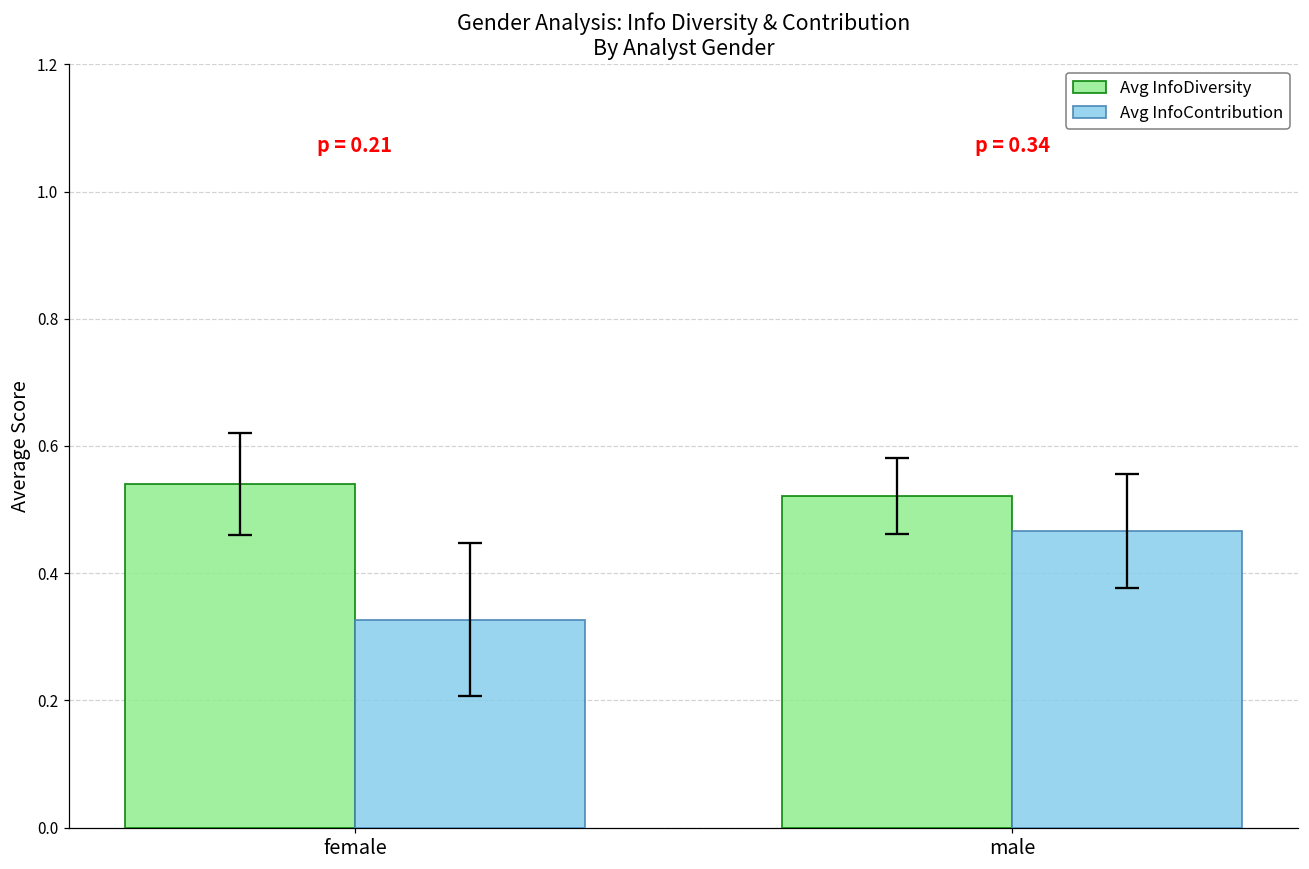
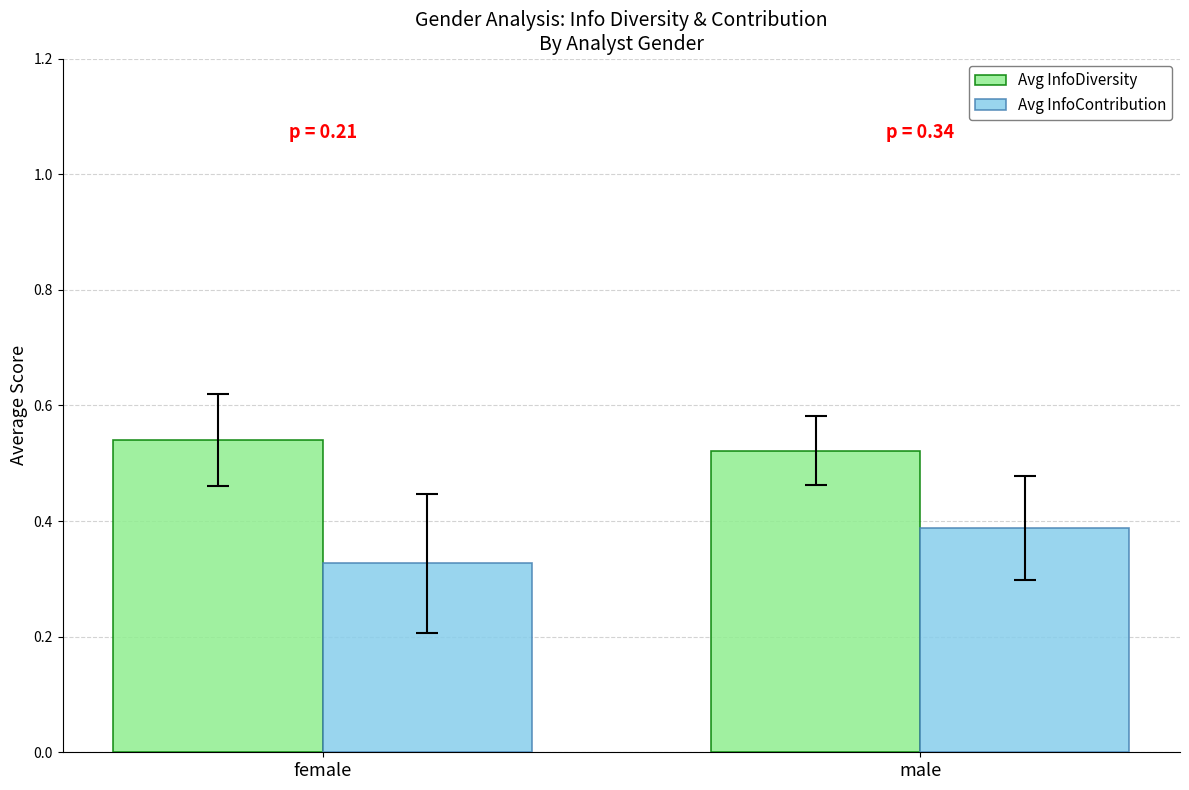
  {
    "Avg InfoDiversity": {
      "female": 0.54,
      "male": 0.52
    },
    "Avg InfoContribution": {
      "female": 0.33,
-     "male": 0.47
+     "male": 0.39
    }
  }
